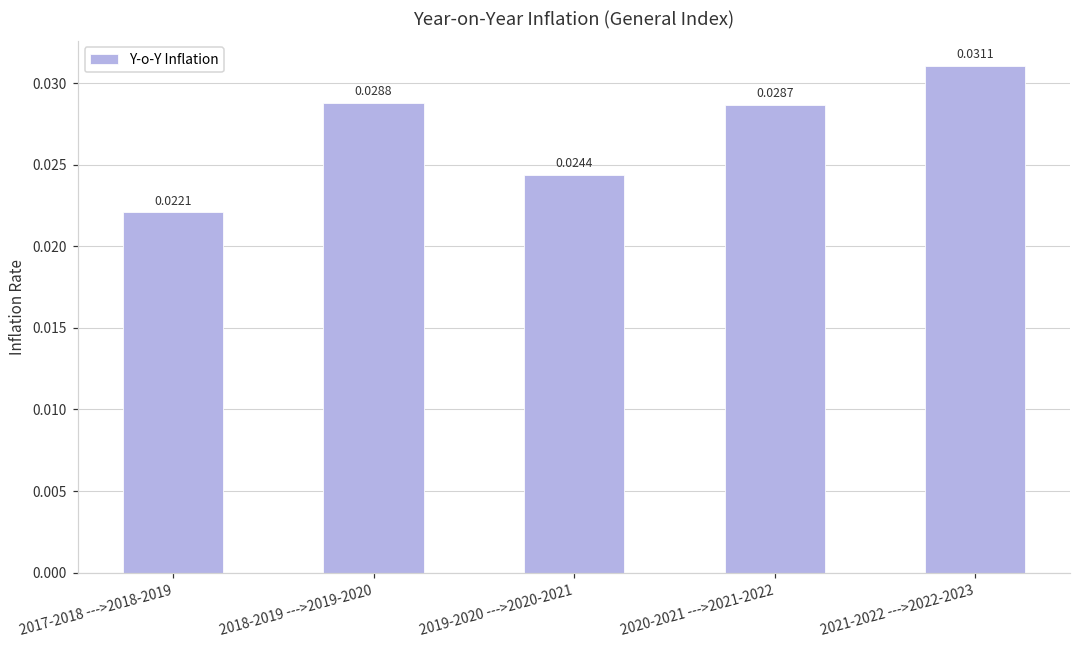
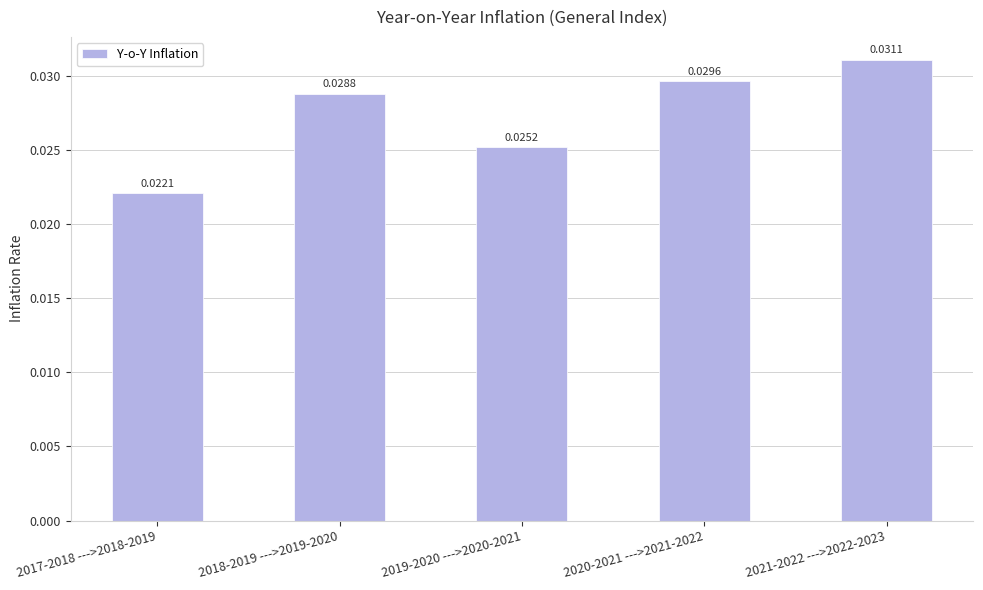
  {
    "2017-2018 --->2018-2019": 0.0221,
    "2018-2019 --->2019-2020": 0.0288,
-   "2019-2020 --->2020-2021": 0.0244,
-   "2020-2021 --->2021-2022": 0.0287,
+   "2019-2020 --->2020-2021": 0.0252,
+   "2020-2021 --->2021-2022": 0.0296,
    "2021-2022 --->2022-2023": 0.0311
  }
